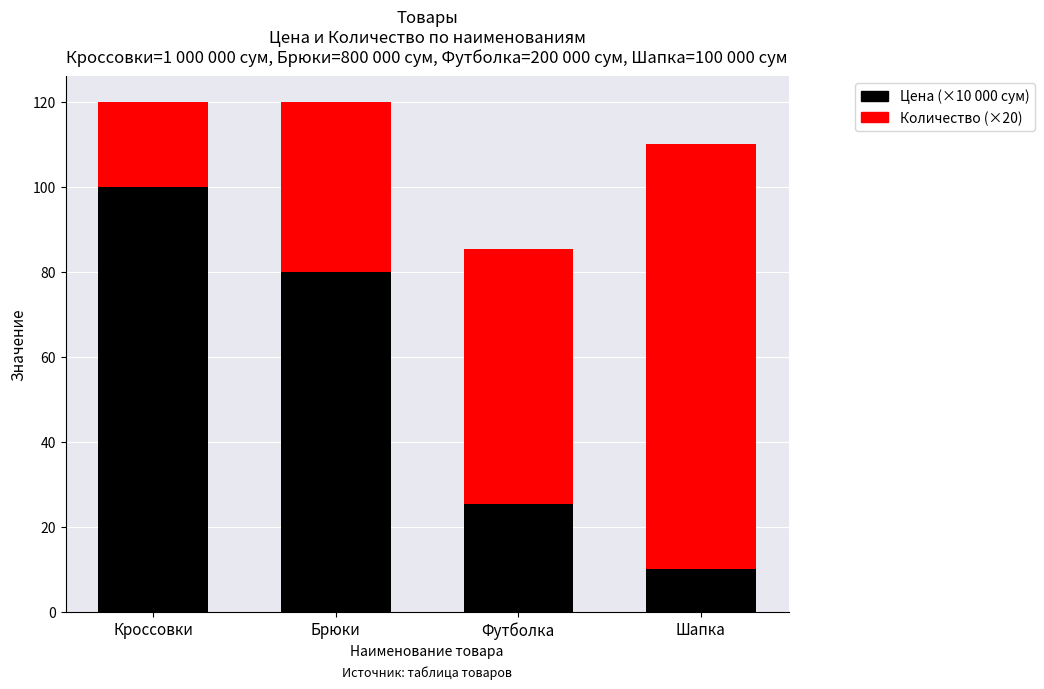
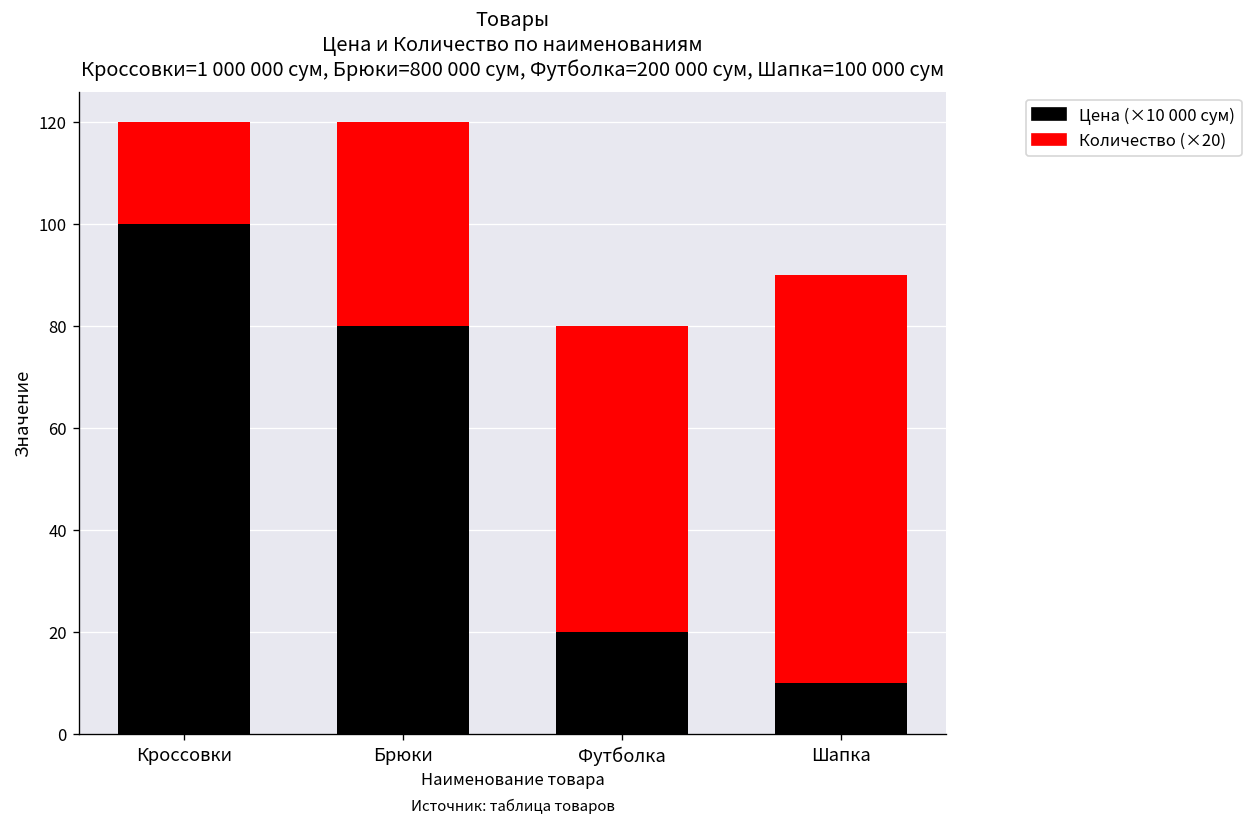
  {
    "Цена (×10 000 сум)": {
      "Кроссовки": 100,
      "Брюки": 80,
-     "Футболка": 25,
+     "Футболка": 20,
      "Шапка": 10
    },
    "Количество (×20)": {
      "Кроссовки": 20,
      "Брюки": 40,
      "Футболка": 60,
-     "Шапка": 100
+     "Шапка": 80
    }
  }
